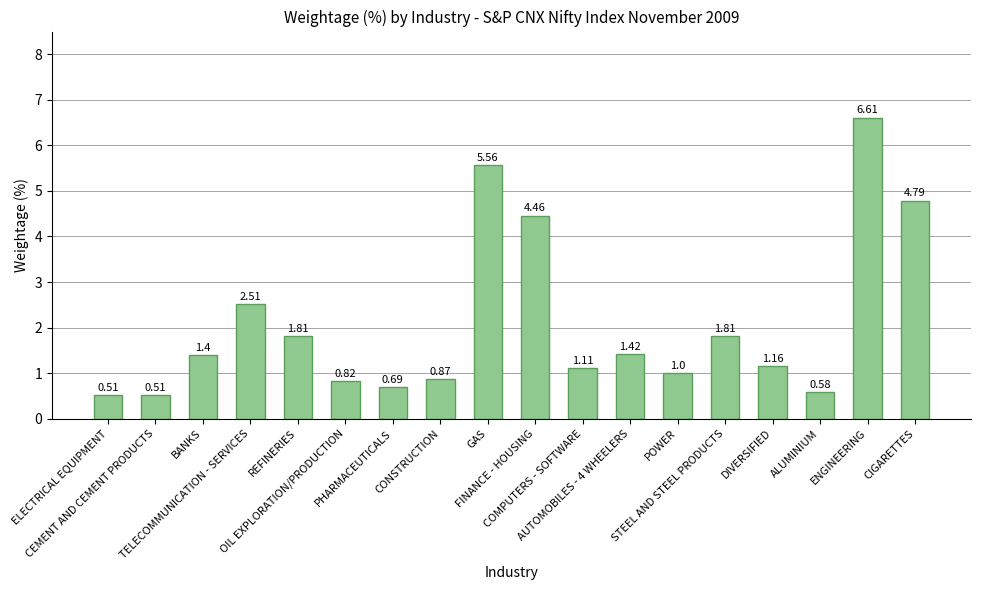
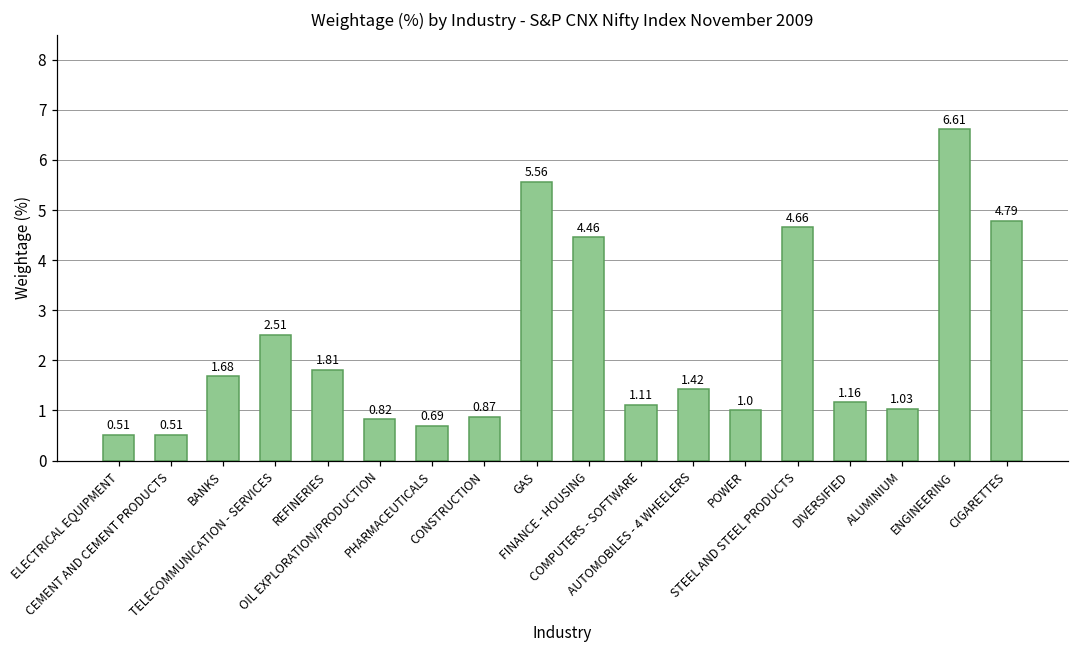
  {
    "ELECTRICAL EQUIPMENT": 0.51,
    "CEMENT AND CEMENT PRODUCTS": 0.51,
-   "BANKS": 1.4,
+   "BANKS": 1.68,
    "TELECOMMUNICATION - SERVICES": 2.51,
    "REFINERIES": 1.81,
    "OIL EXPLORATION/PRODUCTION": 0.82,
    "PHARMACEUTICALS": 0.69,
    "CONSTRUCTION": 0.87,
    "GAS": 5.56,
    "FINANCE - HOUSING": 4.46,
    "COMPUTERS - SOFTWARE": 1.11,
    "AUTOMOBILES - 4 WHEELERS": 1.42,
    "POWER": 1.0,
-   "STEEL AND STEEL PRODUCTS": 1.81,
+   "STEEL AND STEEL PRODUCTS": 4.66,
    "DIVERSIFIED": 1.16,
-   "ALUMINIUM": 0.58,
+   "ALUMINIUM": 1.03,
    "ENGINEERING": 6.61,
    "CIGARETTES": 4.79
  }
